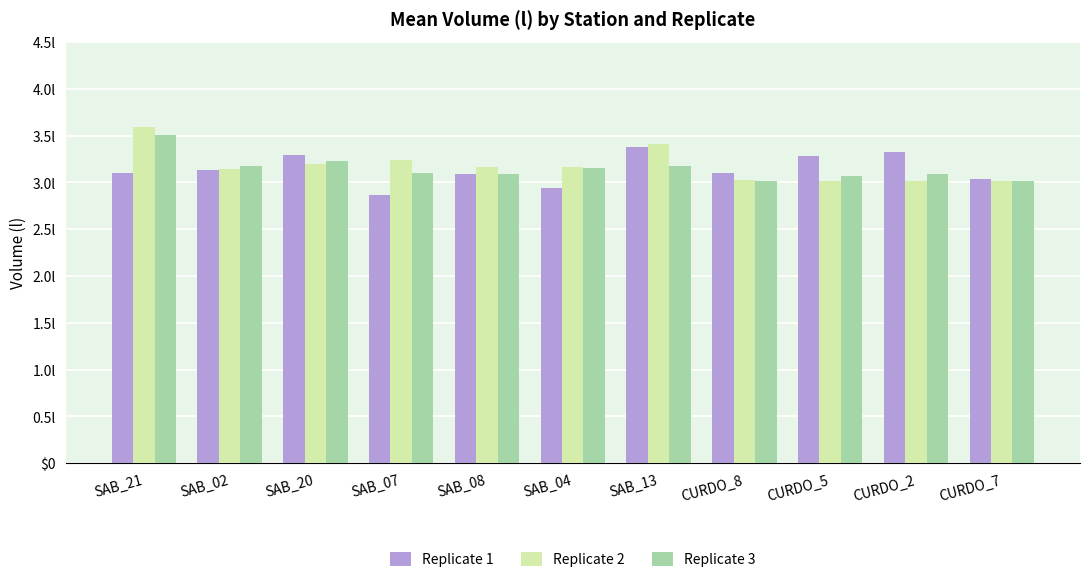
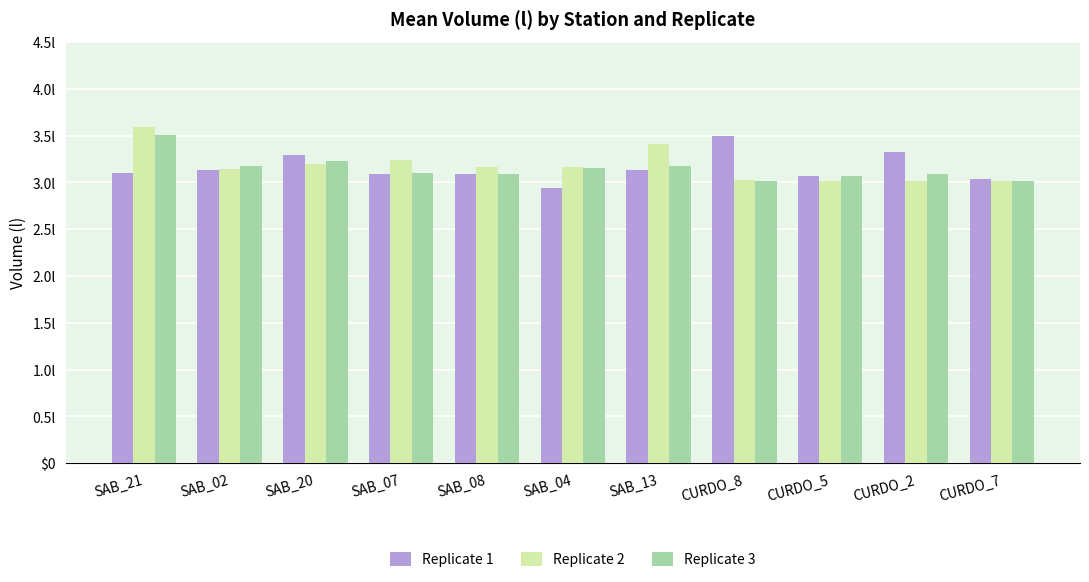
  {
    "Replicate 1": {
      "SAB_21": "3.1l",
      "SAB_02": "3.1l",
      "SAB_20": "3.3l",
-     "SAB_07": "2.9l",
+     "SAB_07": "3.1l",
      "SAB_08": "3.1l",
      "SAB_04": "2.9l",
-     "SAB_13": "3.4l",
-     "CURDO_8": "3.1l",
-     "CURDO_5": "3.3l",
+     "SAB_13": "3.1l",
+     "CURDO_8": "3.5l",
+     "CURDO_5": "3.1l",
      "CURDO_2": "3.3l",
      "CURDO_7": "3.0l"
    }
  }
